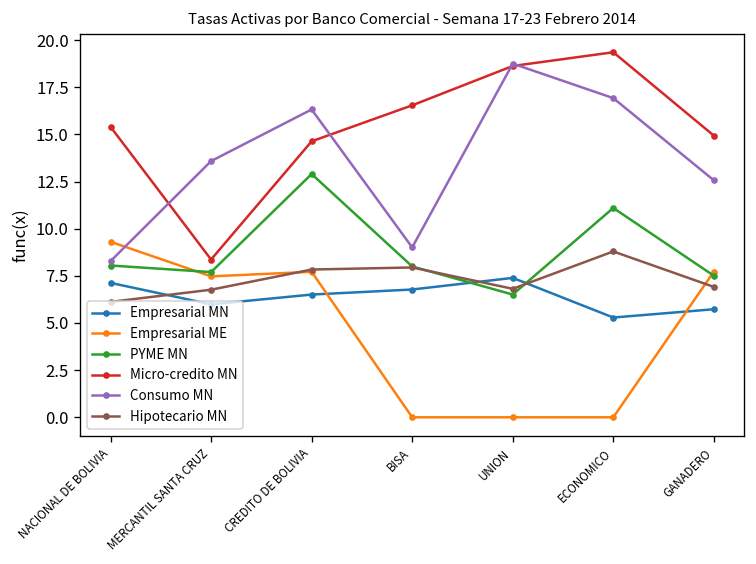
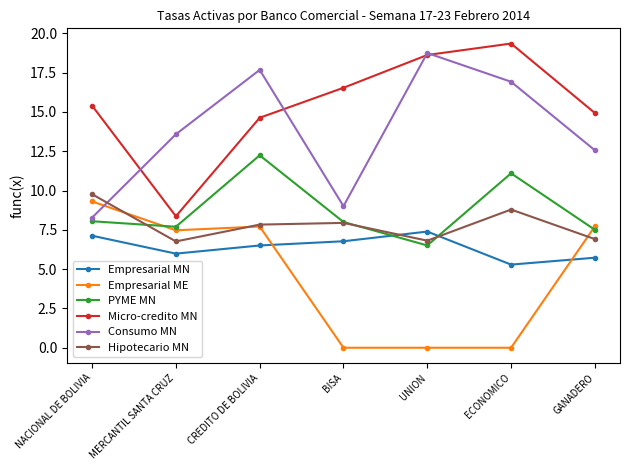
  {
    "Empresarial MN": {
      "NACIONAL DE BOLIVIA": 7.1,
      "MERCANTIL SANTA CRUZ": 6.0,
      "CREDITO DE BOLIVIA": 6.5,
      "BISA": 6.8,
      "UNION": 7.4,
      "ECONOMICO": 5.3,
      "GANADERO": 5.7
    },
    "Empresarial ME": {
      "NACIONAL DE BOLIVIA": 9.3,
      "MERCANTIL SANTA CRUZ": 7.5,
      "BISA": 0.0,
      "UNION": 0.0,
      "ECONOMICO": 0.0,
      "GANADERO": 7.7
    },
    "PYME MN": {
      "NACIONAL DE BOLIVIA": 8.0,
      "MERCANTIL SANTA CRUZ": 7.7,
-     "CREDITO DE BOLIVIA": 12.9,
+     "CREDITO DE BOLIVIA": 12.2,
      "UNION": 6.5,
      "ECONOMICO": 11.1,
      "GANADERO": 7.5
    },
    "Micro-credito MN": {
      "NACIONAL DE BOLIVIA": 15.4,
      "MERCANTIL SANTA CRUZ": 8.4,
      "CREDITO DE BOLIVIA": 14.6,
      "BISA": 16.5,
      "ECONOMICO": 19.4,
      "GANADERO": 14.9
    },
    "Consumo MN": {
      "NACIONAL DE BOLIVIA": 8.3,
      "MERCANTIL SANTA CRUZ": 13.6,
-     "CREDITO DE BOLIVIA": 16.3,
+     "CREDITO DE BOLIVIA": 17.7,
      "BISA": 9.0,
      "ECONOMICO": 16.9,
      "GANADERO": 12.6
    },
    "Hipotecario MN": {
-     "NACIONAL DE BOLIVIA": 6.1,
+     "NACIONAL DE BOLIVIA": 9.8,
      "MERCANTIL SANTA CRUZ": 6.8,
      "UNION": 6.8,
      "ECONOMICO": 8.8,
      "GANADERO": 6.9
    }
  }
